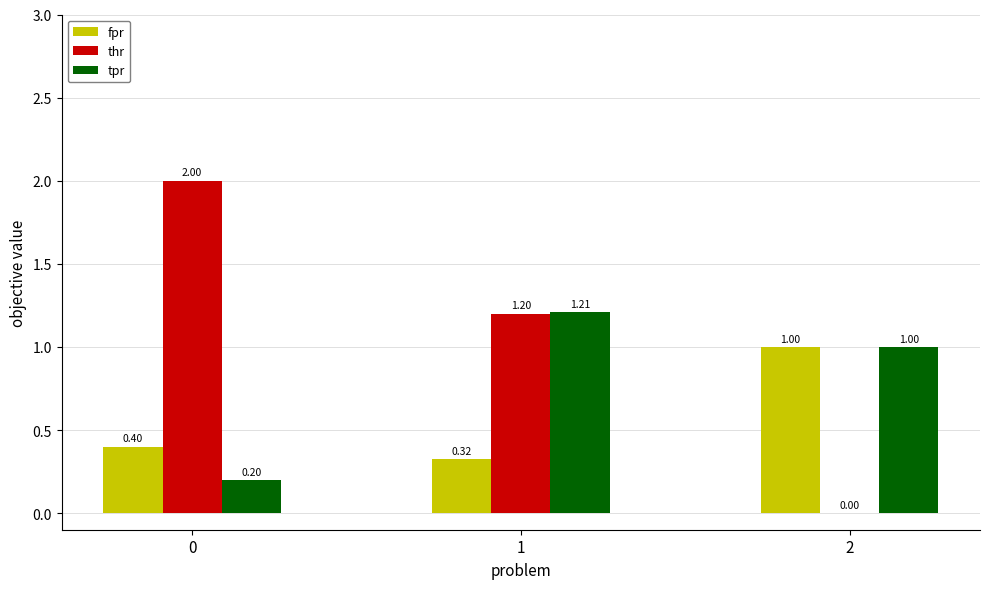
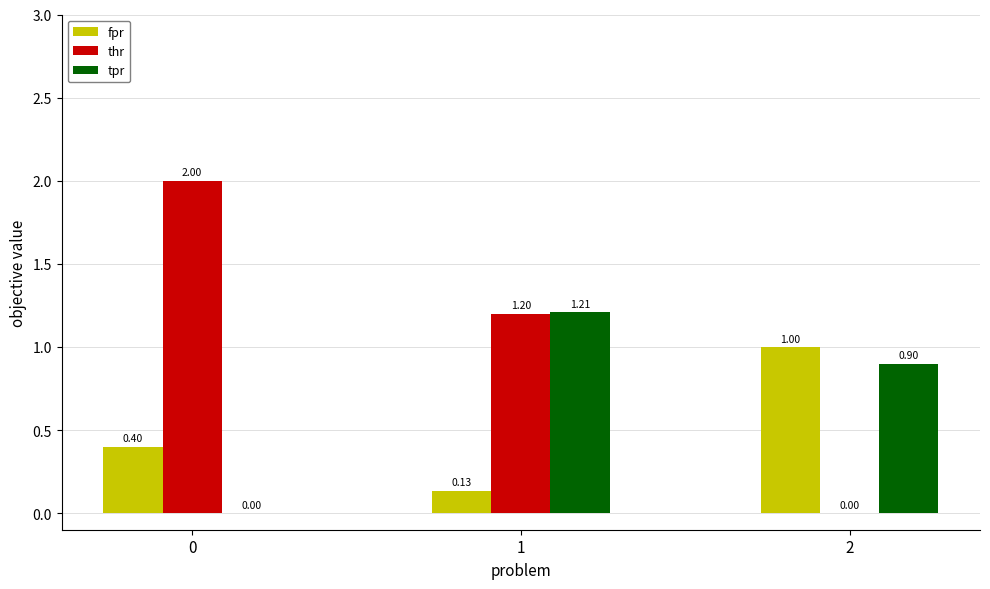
  {
    "fpr": {
      "0": 0.40,
-     "1": 0.32,
+     "1": 0.13,
      "2": 1.00
    },
    "thr": {
      "0": 2.00,
      "1": 1.20,
      "2": 0.00
    },
    "tpr": {
-     "0": 0.20,
+     "0": 0.00,
      "1": 1.21,
-     "2": 1.00
+     "2": 0.90
    }
  }
